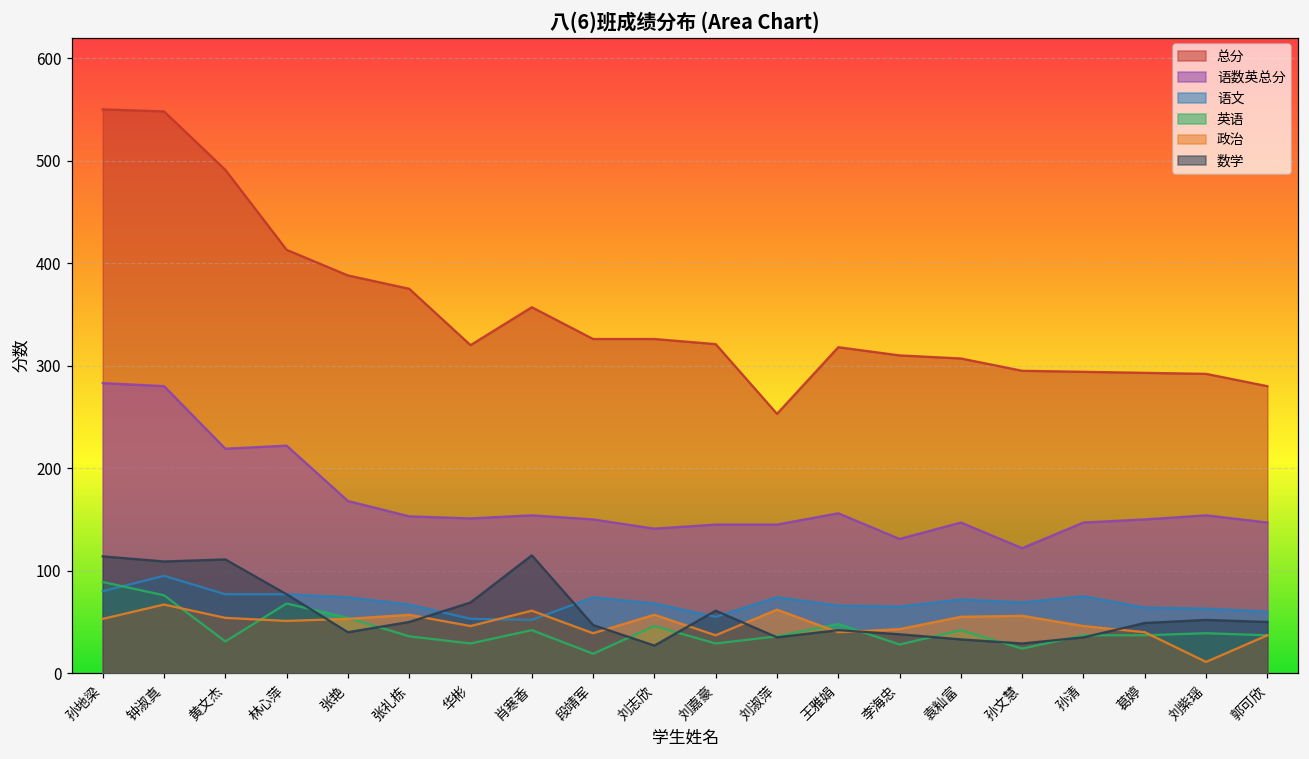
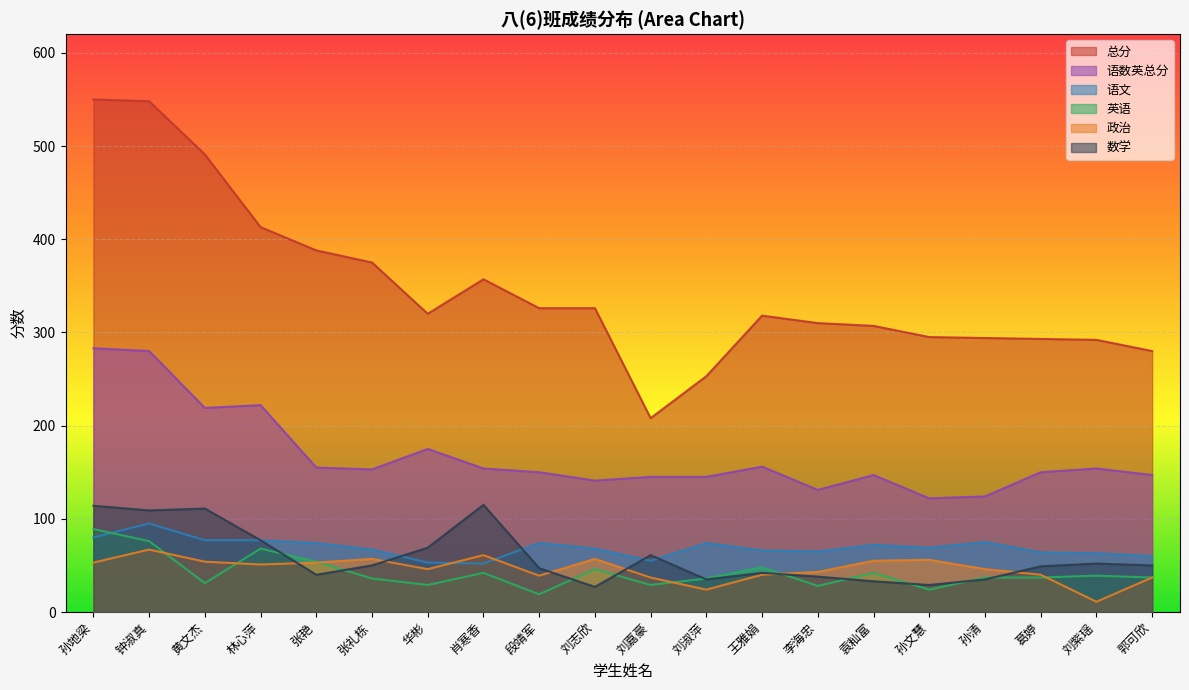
  {
    "总分": {
      "孙地梁": 550,
      "钟淑真": 550,
      "黄文杰": 490,
      "林心萍": 410,
      "张艳": 390,
      "张礼栋": 380,
      "华彬": 320,
      "肖寒香": 360,
      "段靖军": 330,
      "刘志欣": 330,
-     "刘嘉豪": 320,
+     "刘嘉豪": 210,
      "刘淑萍": 250,
      "王雅娟": 320,
      "李海忠": 310,
      "袁籼富": 310,
      "孙文慧": 300,
      "孙清": 290,
      "葛婷": 290,
      "刘紫瑶": 290,
      "郭可欣": 280
    },
    "语数英总分": {
      "孙地梁": 280,
      "钟淑真": 280,
      "黄文杰": 220,
      "林心萍": 220,
-     "张艳": 170,
+     "张艳": 160,
      "张礼栋": 150,
-     "华彬": 150,
+     "华彬": 180,
      "肖寒香": 150,
      "段靖军": 150,
      "刘志欣": 140,
      "刘嘉豪": 150,
      "刘淑萍": 150,
      "王雅娟": 160,
      "李海忠": 130,
      "袁籼富": 150,
      "孙文慧": 120,
-     "孙清": 150,
+     "孙清": 120,
      "葛婷": 150,
      "刘紫瑶": 150,
      "郭可欣": 150
    },
    "语文": {
      "孙地梁": 80,
      "钟淑真": 100,
      "黄文杰": 80,
      "张艳": 70,
      "张礼栋": 70,
      "华彬": 50,
      "肖寒香": 50,
      "段靖军": 70,
      "刘志欣": 70,
      "刘嘉豪": 60,
      "刘淑萍": 70,
      "王雅娟": 70,
      "李海忠": 70,
      "袁籼富": 70,
      "孙文慧": 70,
      "孙清": 80,
      "葛婷": 60,
      "刘紫瑶": 60,
      "郭可欣": 60
    },
    "英语": {
      "孙地梁": 90,
      "钟淑真": 80,
      "黄文杰": 30,
      "林心萍": 70,
      "张礼栋": 40,
      "华彬": 30,
      "肖寒香": 40,
      "段靖军": 20,
      "刘志欣": 50,
      "刘嘉豪": 30,
      "王雅娟": 50,
      "李海忠": 30,
      "袁籼富": 40,
      "孙文慧": 20,
      "葛婷": 40,
      "刘紫瑶": 40
    },
    "政治": {
      "孙地梁": 50,
      "钟淑真": 70,
      "黄文杰": 50,
      "林心萍": 50,
      "张礼栋": 60,
      "华彬": 50,
      "肖寒香": 60,
      "段靖军": 40,
      "刘志欣": 60,
      "刘嘉豪": 40,
-     "刘淑萍": 60,
+     "刘淑萍": 20,
      "李海忠": 40,
      "袁籼富": 60,
      "孙文慧": 60,
      "孙清": 50,
      "葛婷": 40,
      "刘紫瑶": 10
    },
    "数学": {
      "孙地梁": 110,
      "钟淑真": 110,
      "黄文杰": 110,
      "张艳": 40,
      "张礼栋": 50,
      "华彬": 70,
      "肖寒香": 120,
      "段靖军": 50,
      "刘志欣": 30,
      "刘嘉豪": 60,
      "李海忠": 40,
      "袁籼富": 30,
      "孙文慧": 30,
      "葛婷": 50,
      "刘紫瑶": 50,
      "郭可欣": 50
    }
  }
